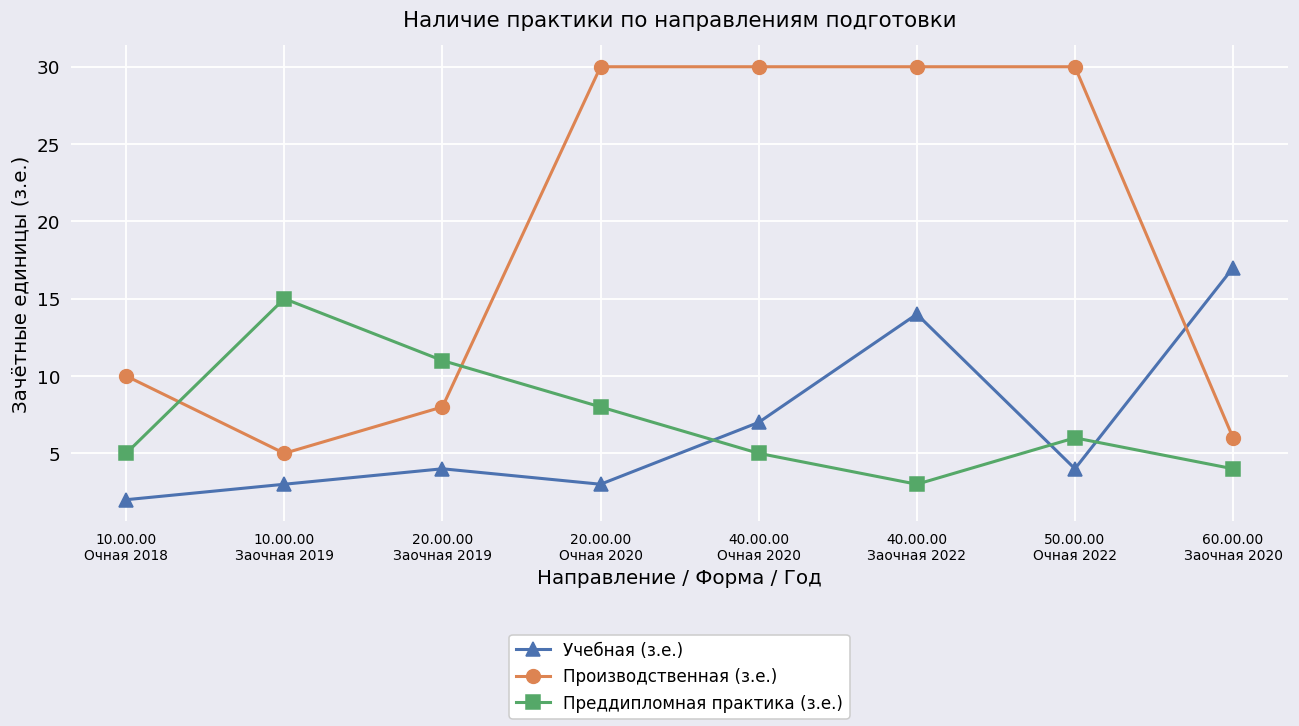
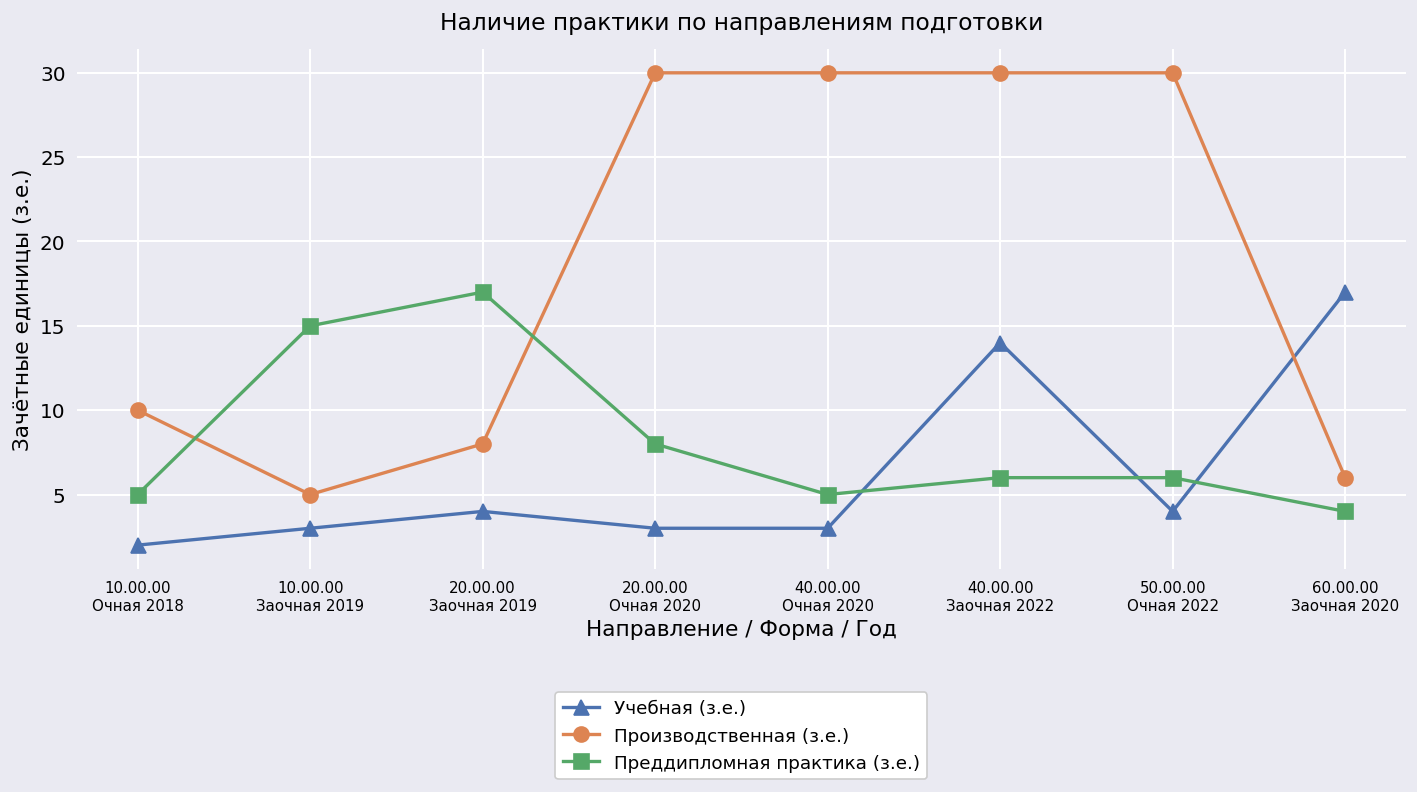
  {
    "Учебная (з.е.)": {
      "10.00.00 Очная 2018": 2,
      "10.00.00 Заочная 2019": 3,
      "20.00.00 Заочная 2019": 4,
      "20.00.00 Очная 2020": 3,
-     "40.00.00 Очная 2020": 7,
+     "40.00.00 Очная 2020": 3,
      "40.00.00 Заочная 2022": 14,
      "50.00.00 Очная 2022": 4,
      "60.00.00 Заочная 2020": 17
    },
    "Производственная (з.е.)": {
      "10.00.00 Очная 2018": 10,
      "10.00.00 Заочная 2019": 5,
      "20.00.00 Заочная 2019": 8,
      "20.00.00 Очная 2020": 30,
      "40.00.00 Очная 2020": 30,
      "40.00.00 Заочная 2022": 30,
      "50.00.00 Очная 2022": 30,
      "60.00.00 Заочная 2020": 6
    },
    "Преддипломная практика (з.е.)": {
      "10.00.00 Очная 2018": 5,
      "10.00.00 Заочная 2019": 15,
-     "20.00.00 Заочная 2019": 11,
+     "20.00.00 Заочная 2019": 17,
      "20.00.00 Очная 2020": 8,
      "40.00.00 Очная 2020": 5,
-     "40.00.00 Заочная 2022": 3,
+     "40.00.00 Заочная 2022": 6,
      "50.00.00 Очная 2022": 6,
      "60.00.00 Заочная 2020": 4
    }
  }
